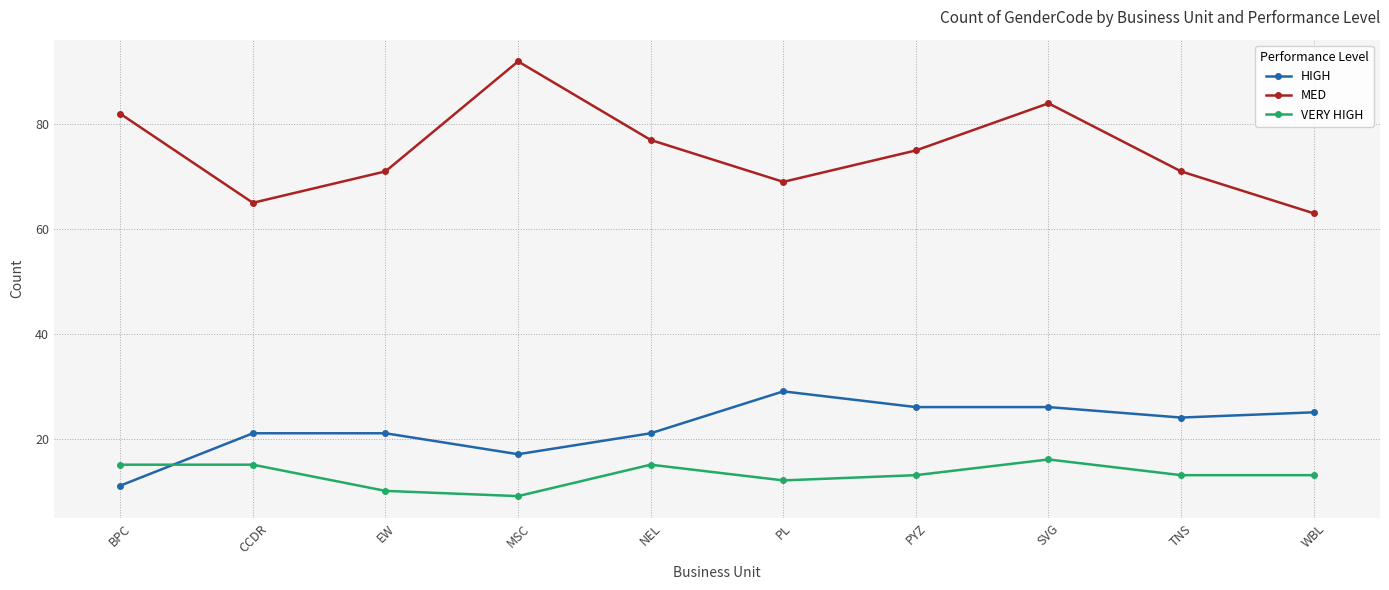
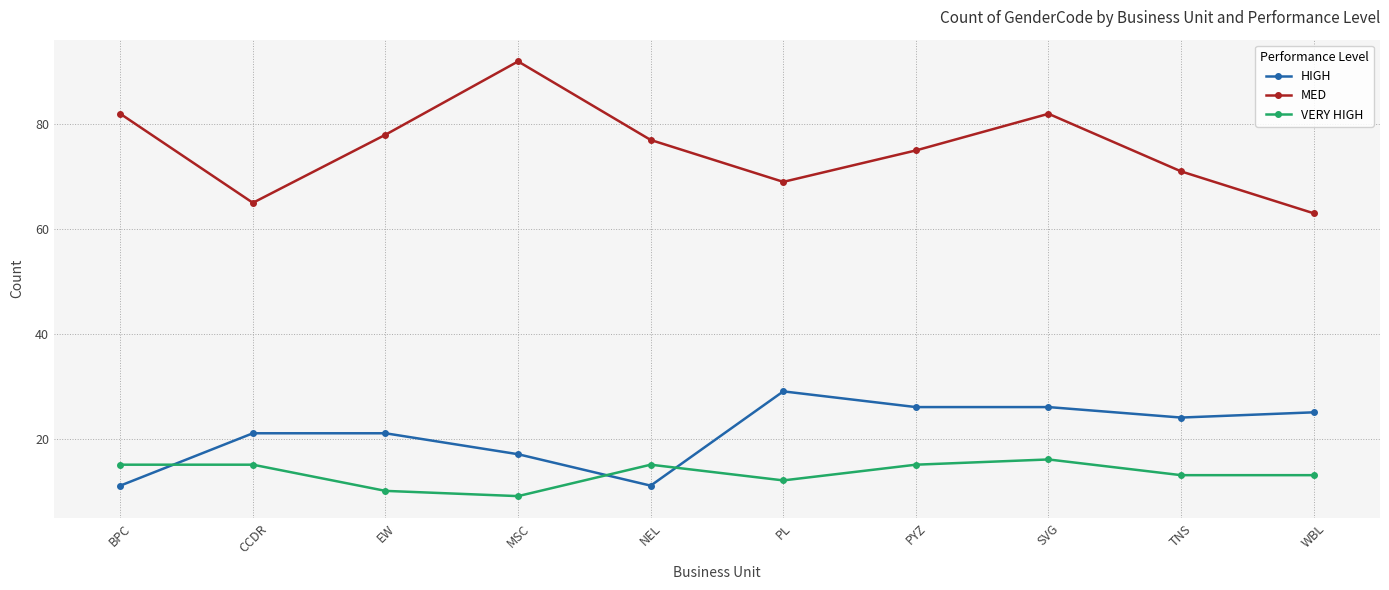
  {
    "HIGH": {
      "BPC": 11,
      "CCDR": 21,
      "EW": 21,
      "MSC": 17,
-     "NEL": 21,
+     "NEL": 11,
      "PL": 29,
      "PYZ": 26,
      "SVG": 26,
      "TNS": 24,
      "WBL": 25
    },
    "MED": {
      "BPC": 82,
      "CCDR": 65,
-     "EW": 71,
+     "EW": 78,
      "MSC": 92,
      "NEL": 77,
      "PL": 69,
      "PYZ": 75,
-     "SVG": 84,
+     "SVG": 82,
      "TNS": 71,
      "WBL": 63
    },
    "VERY HIGH": {
      "BPC": 15,
      "CCDR": 15,
      "EW": 10,
      "MSC": 9,
      "NEL": 15,
      "PL": 12,
-     "PYZ": 13,
+     "PYZ": 15,
      "SVG": 16,
      "TNS": 13,
      "WBL": 13
    }
  }
